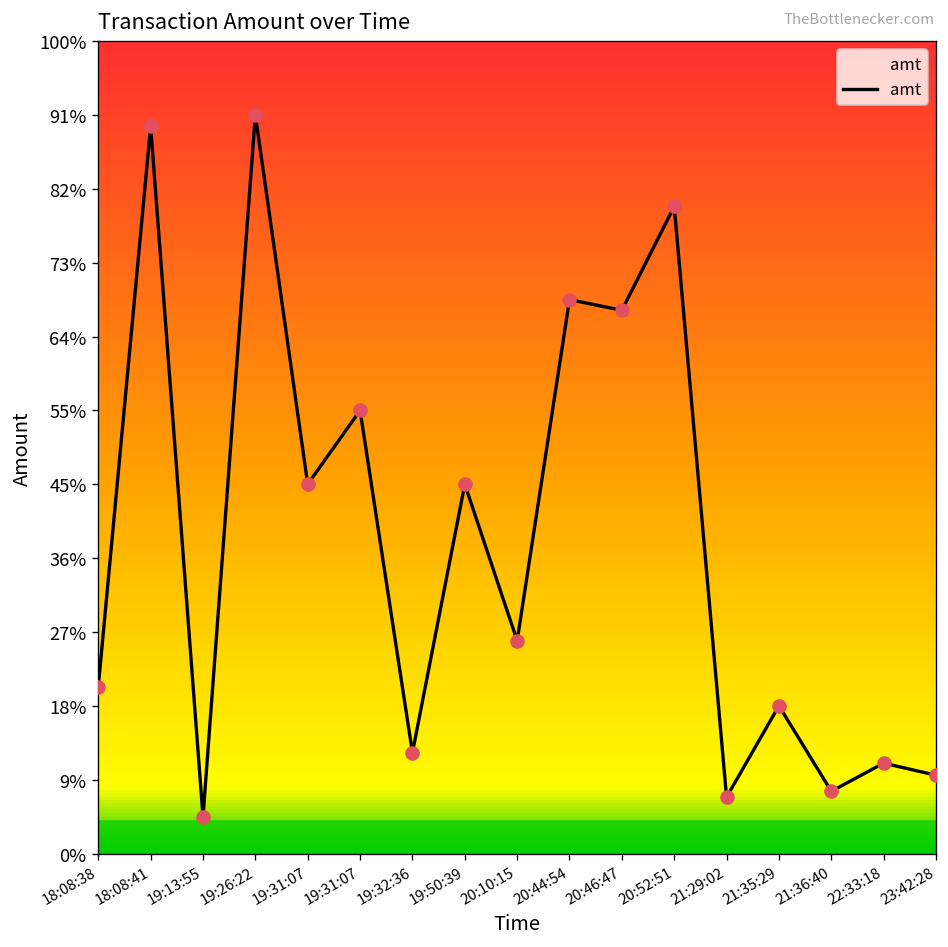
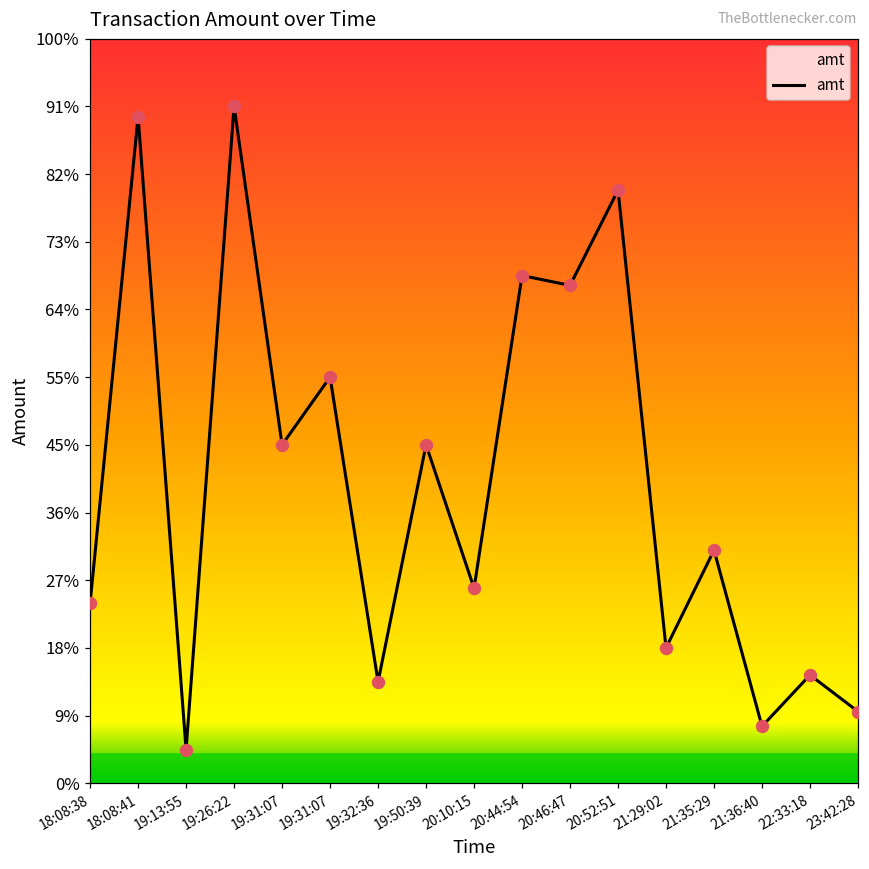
  {
-   "18:08:38": "21%",
+   "18:08:38": "24%",
    "18:08:41": "90%",
    "19:13:55": "5%",
    "19:26:22": "91%",
-   "19:32:36": "12%",
+   "19:32:36": "14%",
    "19:50:39": "45%",
    "20:10:15": "26%",
    "20:44:54": "68%",
    "20:46:47": "67%",
    "20:52:51": "80%",
-   "21:29:02": "7%",
-   "21:35:29": "18%",
+   "21:29:02": "18%",
+   "21:35:29": "31%",
    "21:36:40": "8%",
-   "22:33:18": "11%",
+   "22:33:18": "15%",
    "23:42:28": "10%"
  }
